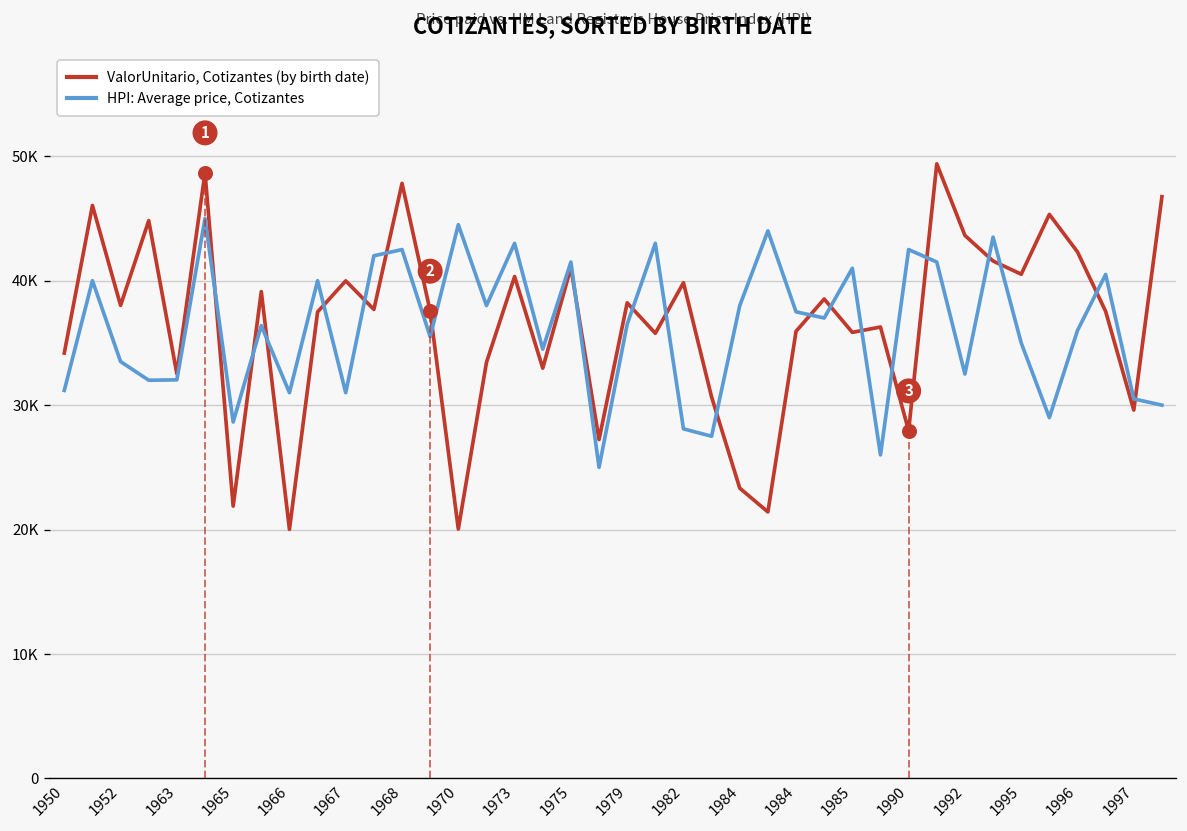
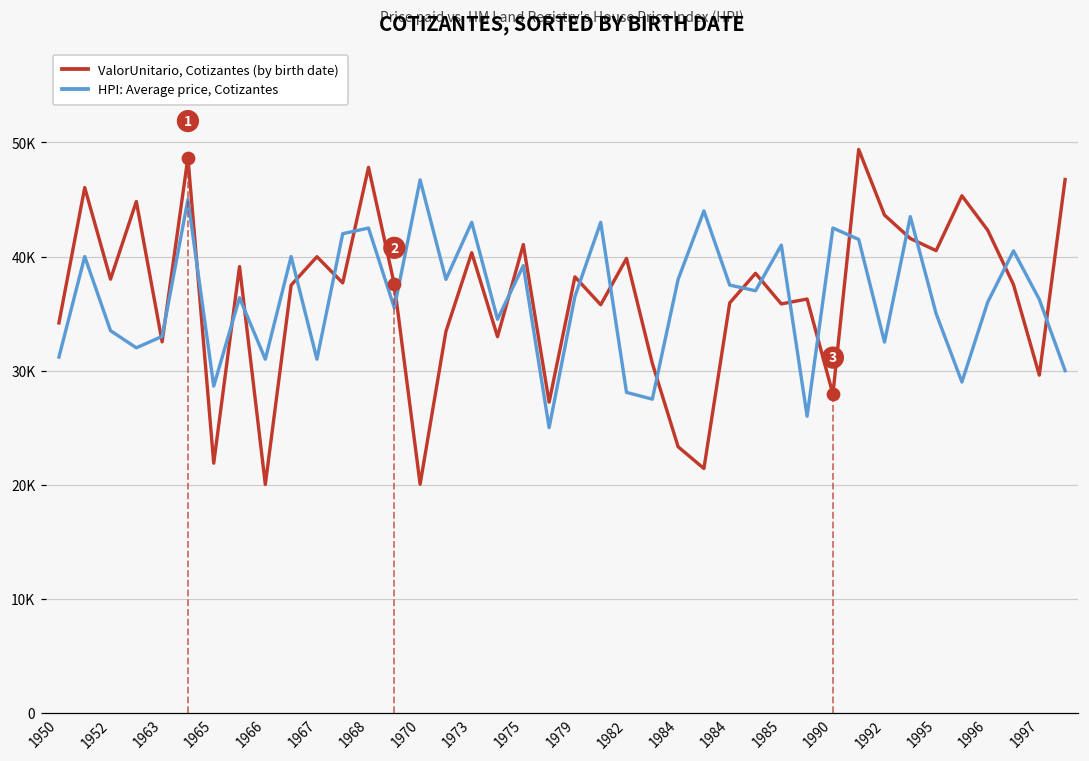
  {
    "HPI: Average price, Cotizantes": {
      "1950": 31200,
      "1952": 33500,
-     "1963": 32000,
+     "1963": 33000,
      "1965": 28600,
      "1966": 31000,
      "1967": 31000,
-     "1970": 44500,
+     "1970": 46700,
      "1973": 43000,
-     "1975": 41500,
+     "1975": 39200,
      "1979": 36500,
      "1982": 28100,
      "1985": 41000,
      "1990": 42500,
      "1992": 32500,
      "1995": 35000,
      "1996": 36000,
-     "1997": 30500
+     "1997": 36200
    }
  }
